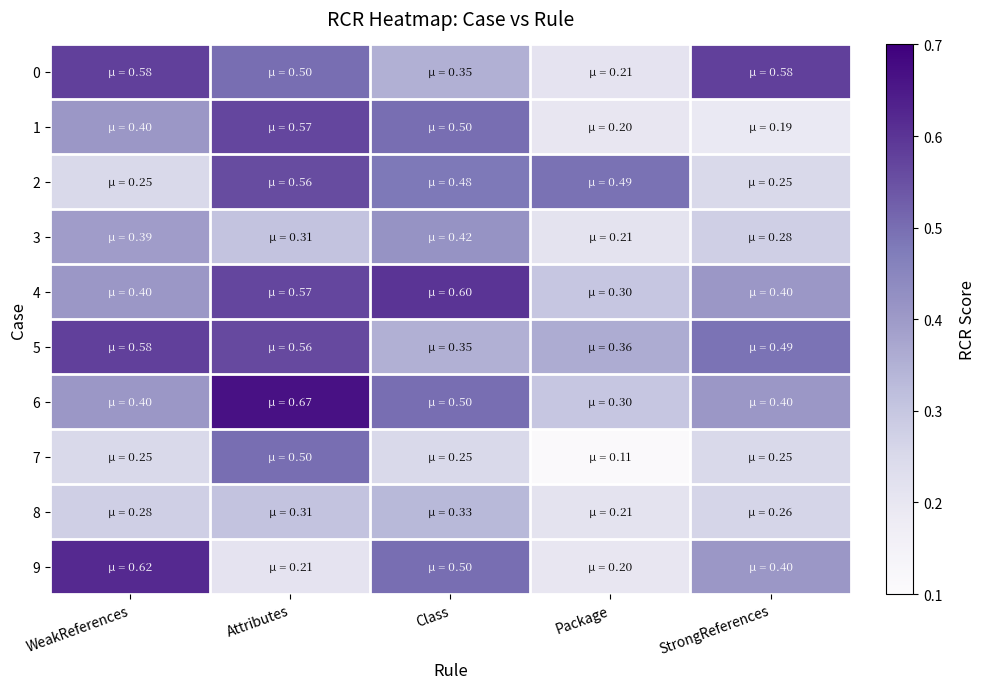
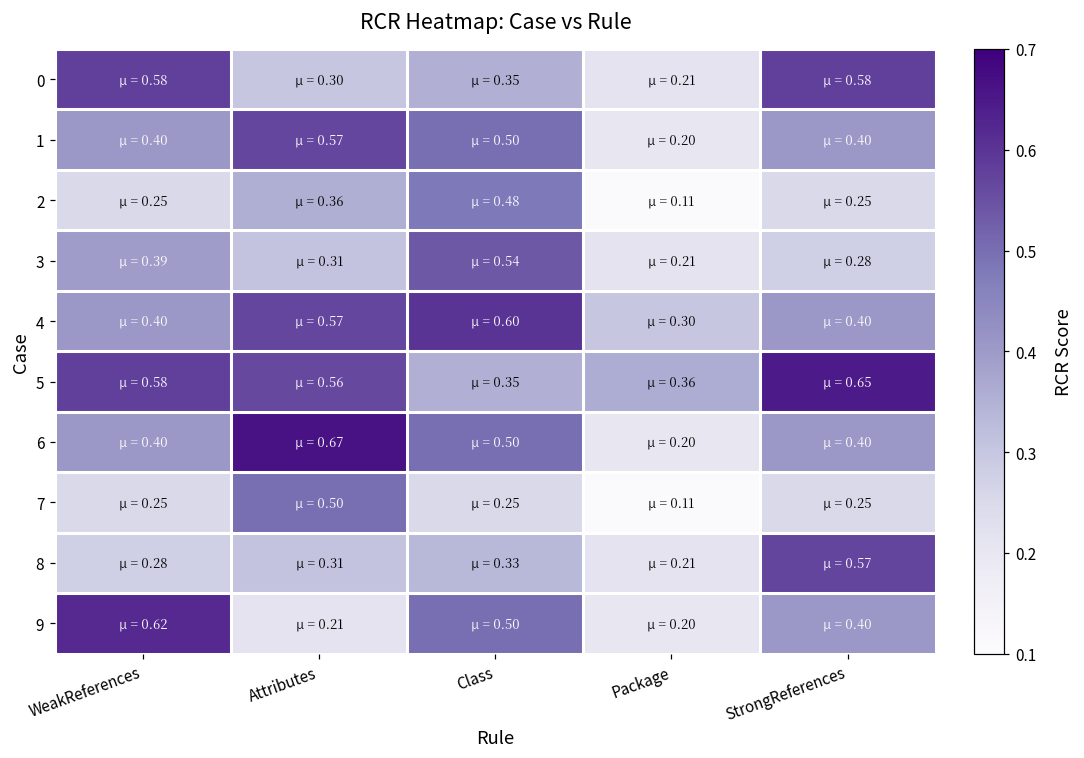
  {
    "0": {
      "WeakReferences": 0.58,
-     "Attributes": 0.50,
+     "Attributes": 0.30,
      "Class": 0.35,
      "Package": 0.21,
      "StrongReferences": 0.58
    },
    "1": {
      "WeakReferences": 0.40,
      "Attributes": 0.57,
      "Class": 0.50,
      "Package": 0.20,
-     "StrongReferences": 0.19
+     "StrongReferences": 0.40
    },
    "2": {
      "WeakReferences": 0.25,
-     "Attributes": 0.56,
+     "Attributes": 0.36,
      "Class": 0.48,
-     "Package": 0.49,
+     "Package": 0.11,
      "StrongReferences": 0.25
    },
    "3": {
      "WeakReferences": 0.39,
      "Attributes": 0.31,
-     "Class": 0.42,
+     "Class": 0.54,
      "Package": 0.21,
      "StrongReferences": 0.28
    },
    "4": {
      "WeakReferences": 0.40,
      "Attributes": 0.57,
      "Class": 0.60,
      "Package": 0.30,
      "StrongReferences": 0.40
    },
    "5": {
      "WeakReferences": 0.58,
      "Attributes": 0.56,
      "Class": 0.35,
      "Package": 0.36,
-     "StrongReferences": 0.49
+     "StrongReferences": 0.65
    },
    "6": {
      "WeakReferences": 0.40,
      "Attributes": 0.67,
      "Class": 0.50,
-     "Package": 0.30,
+     "Package": 0.20,
      "StrongReferences": 0.40
    },
    "7": {
      "WeakReferences": 0.25,
      "Attributes": 0.50,
      "Class": 0.25,
      "Package": 0.11,
      "StrongReferences": 0.25
    },
    "8": {
      "WeakReferences": 0.28,
      "Attributes": 0.31,
      "Class": 0.33,
      "Package": 0.21,
-     "StrongReferences": 0.26
+     "StrongReferences": 0.57
    },
    "9": {
      "WeakReferences": 0.62,
      "Attributes": 0.21,
      "Class": 0.50,
      "Package": 0.20,
      "StrongReferences": 0.40
    }
  }
